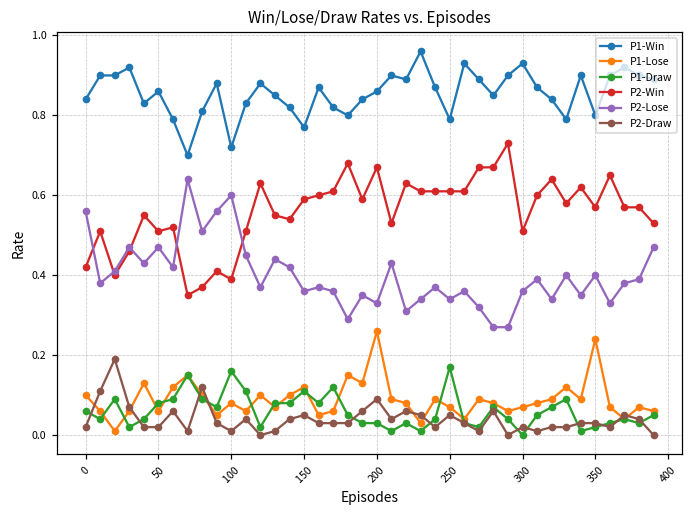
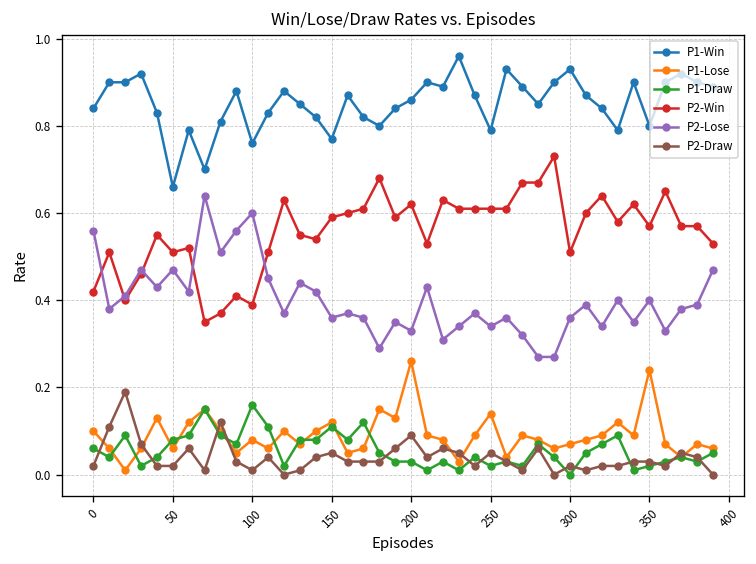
  {
    "P1-Win": {
      "0": 0.84,
-     "50": 0.86,
-     "100": 0.72,
+     "50": 0.66,
+     "100": 0.76,
      "150": 0.77,
      "200": 0.86,
      "250": 0.79,
      "300": 0.93,
      "350": 0.80
    },
    "P1-Lose": {
      "0": 0.10,
      "50": 0.06,
      "100": 0.08,
      "150": 0.12,
      "200": 0.26,
-     "250": 0.07,
+     "250": 0.14,
      "300": 0.07,
      "350": 0.24
    },
    "P1-Draw": {
      "0": 0.06,
      "50": 0.08,
      "100": 0.16,
      "150": 0.11,
      "200": 0.03,
-     "250": 0.17,
+     "250": 0.02,
      "300": 0.00,
      "350": 0.02
    },
    "P2-Win": {
      "0": 0.42,
      "50": 0.51,
      "100": 0.39,
      "150": 0.59,
-     "200": 0.67,
+     "200": 0.62,
      "250": 0.61,
      "300": 0.51,
      "350": 0.57
    },
    "P2-Lose": {
      "0": 0.56,
      "50": 0.47,
      "100": 0.60,
      "150": 0.36,
      "200": 0.33,
      "250": 0.34,
      "300": 0.36,
      "350": 0.40
    },
    "P2-Draw": {
      "0": 0.02,
      "50": 0.02,
      "100": 0.01,
      "150": 0.05,
      "200": 0.09,
      "250": 0.05,
      "300": 0.02,
      "350": 0.03
    }
  }
